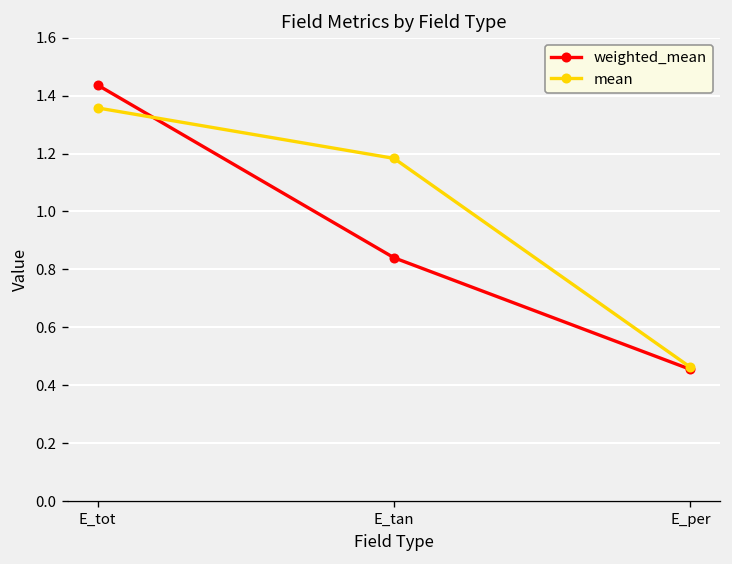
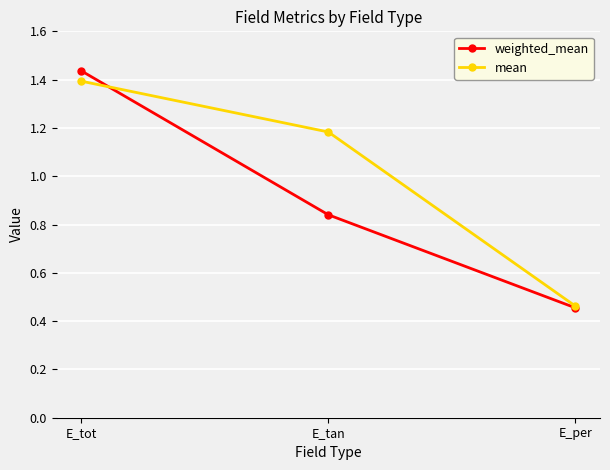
  {
    "weighted_mean": {
      "E_tot": 1.44,
      "E_tan": 0.84
    },
    "mean": {
-     "E_tot": 1.36,
+     "E_tot": 1.39,
      "E_tan": 1.18
    }
  }
